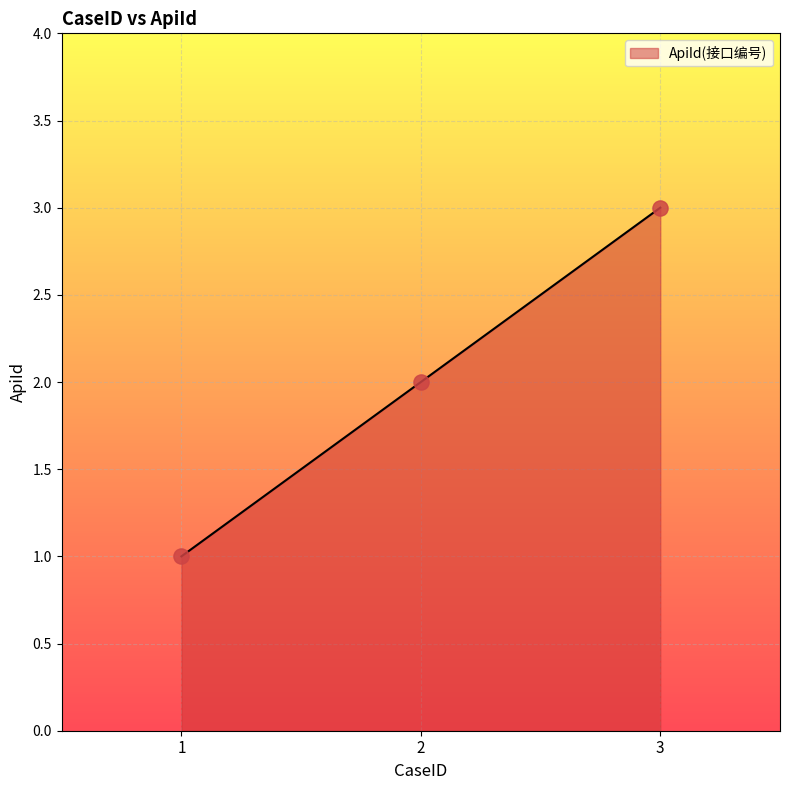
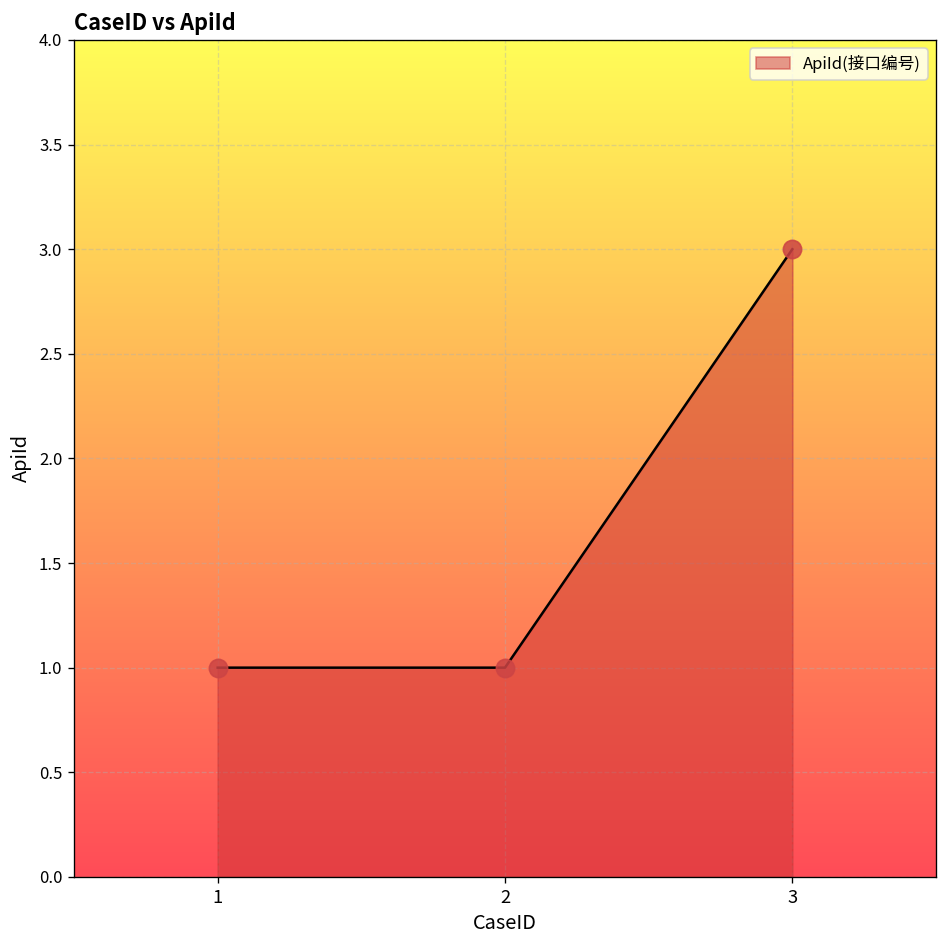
  {
    "1": 1,
-   "2": 2,
+   "2": 1,
    "3": 3
  }
